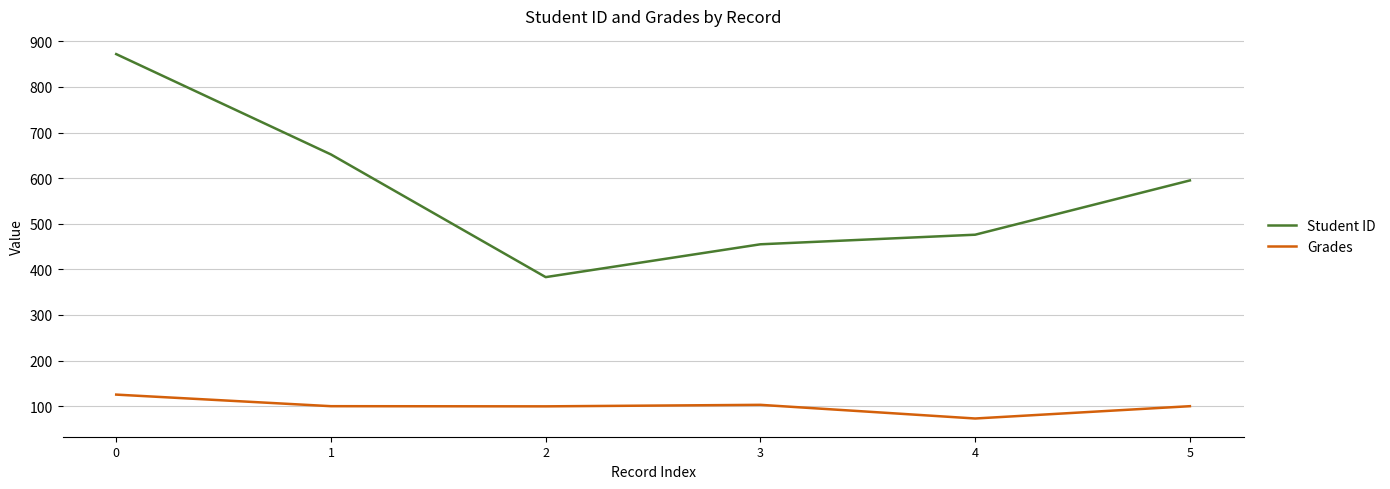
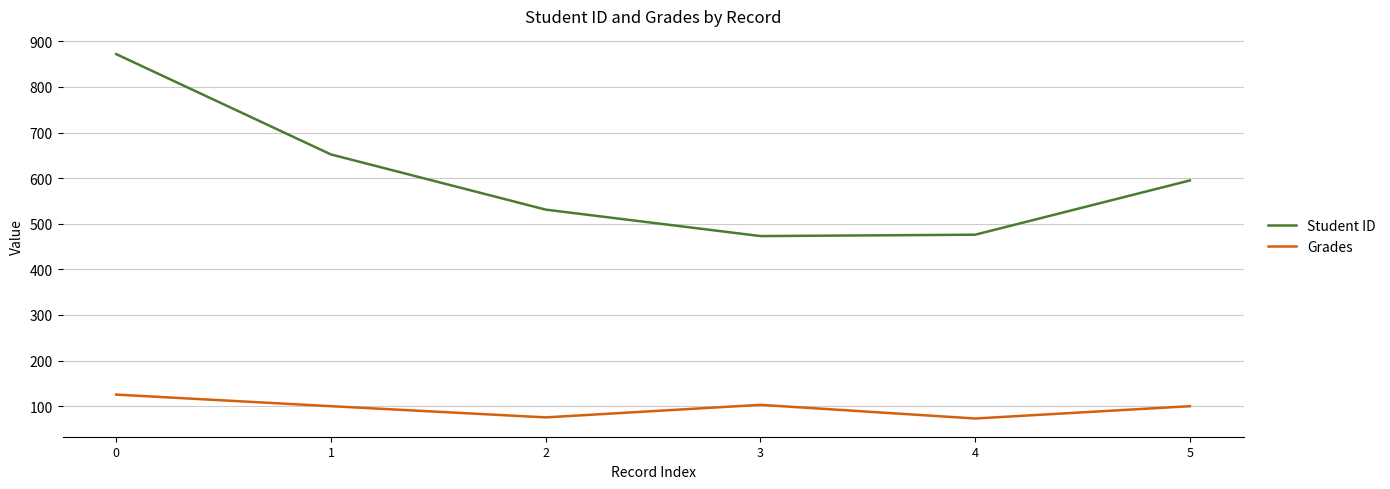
  {
    "Student ID": {
      "0": 870,
      "1": 650,
-     "2": 380,
-     "3": 460,
+     "2": 530,
+     "3": 470,
      "4": 480,
      "5": 600
    },
    "Grades": {
      "0": 130,
      "1": 100,
-     "2": 100,
+     "2": 80,
      "3": 100,
      "4": 70,
      "5": 100
    }
  }
